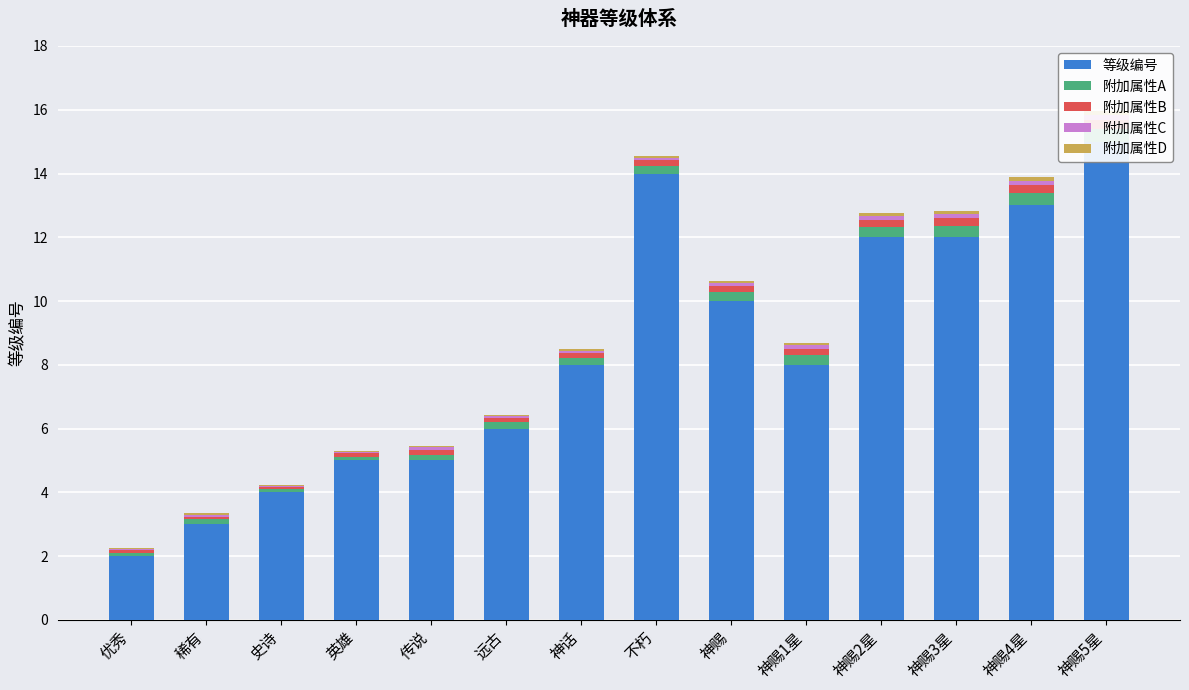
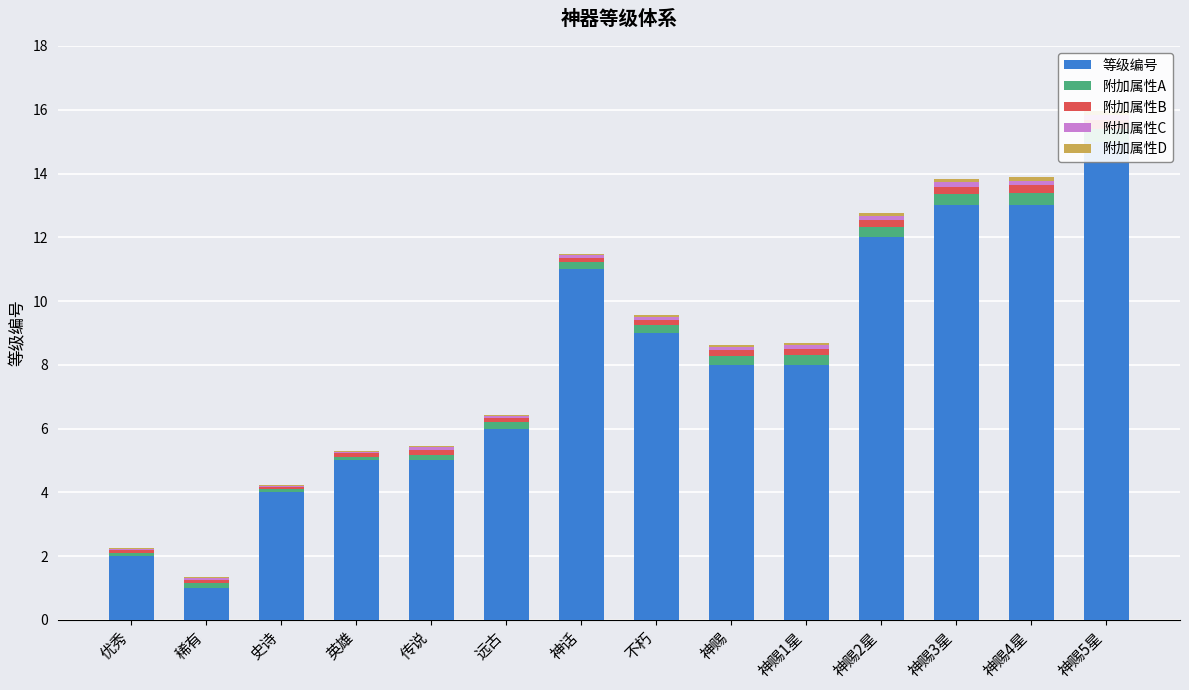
  {
    "等级编号": {
      "优秀": 2,
-     "稀有": 3,
+     "稀有": 1,
      "史诗": 4,
      "英雄": 5,
      "传说": 5,
      "远古": 6,
-     "神话": 8,
-     "不朽": 14,
-     "神赐": 10,
+     "神话": 11,
+     "不朽": 9,
+     "神赐": 8,
      "神赐1星": 8,
      "神赐2星": 12,
-     "神赐3星": 12,
+     "神赐3星": 13,
      "神赐4星": 13
    },
    "附加属性A": {
      "优秀": 0.1,
      "稀有": 0.1,
      "史诗": 0.1,
      "英雄": 0.1,
      "传说": 0.2,
      "远古": 0.2,
      "神话": 0.2,
      "不朽": 0.3,
      "神赐": 0.3,
      "神赐1星": 0.3,
      "神赐2星": 0.3,
      "神赐3星": 0.4,
      "神赐4星": 0.4
    },
    "附加属性B": {
      "优秀": 0.1,
      "稀有": 0.1,
      "英雄": 0.1,
      "传说": 0.1,
      "远古": 0.1,
      "神话": 0.1,
      "不朽": 0.2,
      "神赐": 0.2,
      "神赐1星": 0.2,
      "神赐2星": 0.2,
      "神赐3星": 0.2,
      "神赐4星": 0.3
    },
    "附加属性C": {
      "传说": 0.1,
      "神话": 0.1,
      "不朽": 0.1,
      "神赐": 0.1,
      "神赐1星": 0.1,
      "神赐2星": 0.1,
      "神赐3星": 0.1,
      "神赐4星": 0.1
    },
    "附加属性D": {
      "神赐1星": 0.1,
      "神赐2星": 0.1,
      "神赐3星": 0.1,
      "神赐4星": 0.1
    }
  }
